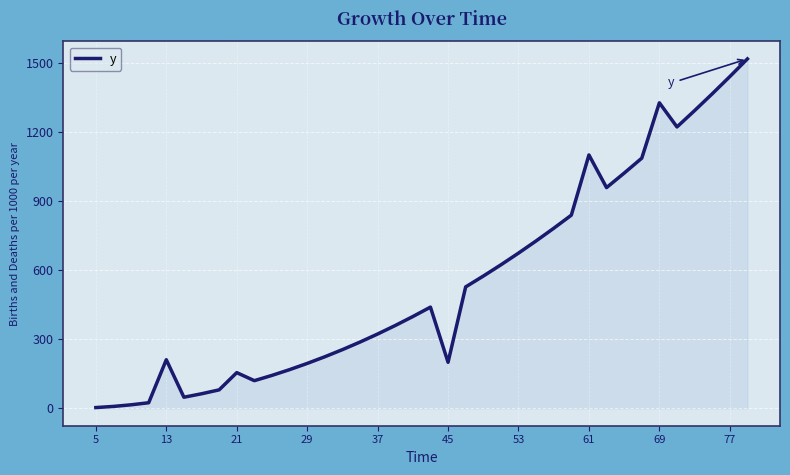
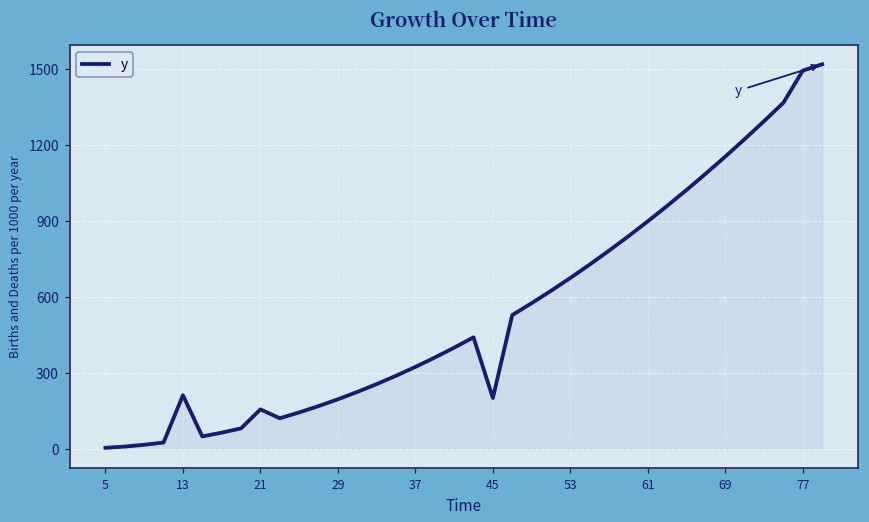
  {
    "5": 0,
    "13": 210,
    "21": 160,
    "29": 200,
    "37": 320,
    "45": 200,
    "53": 680,
-   "61": 1100,
-   "69": 1330,
-   "77": 1440
+   "61": 900,
+   "69": 1160,
+   "77": 1500
  }
